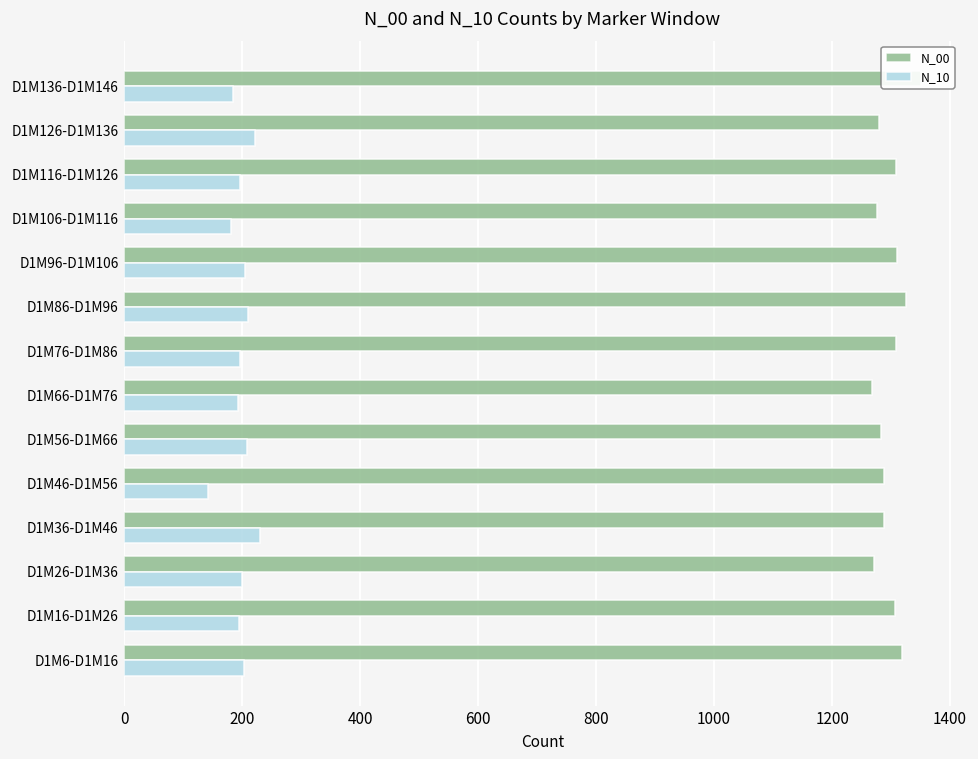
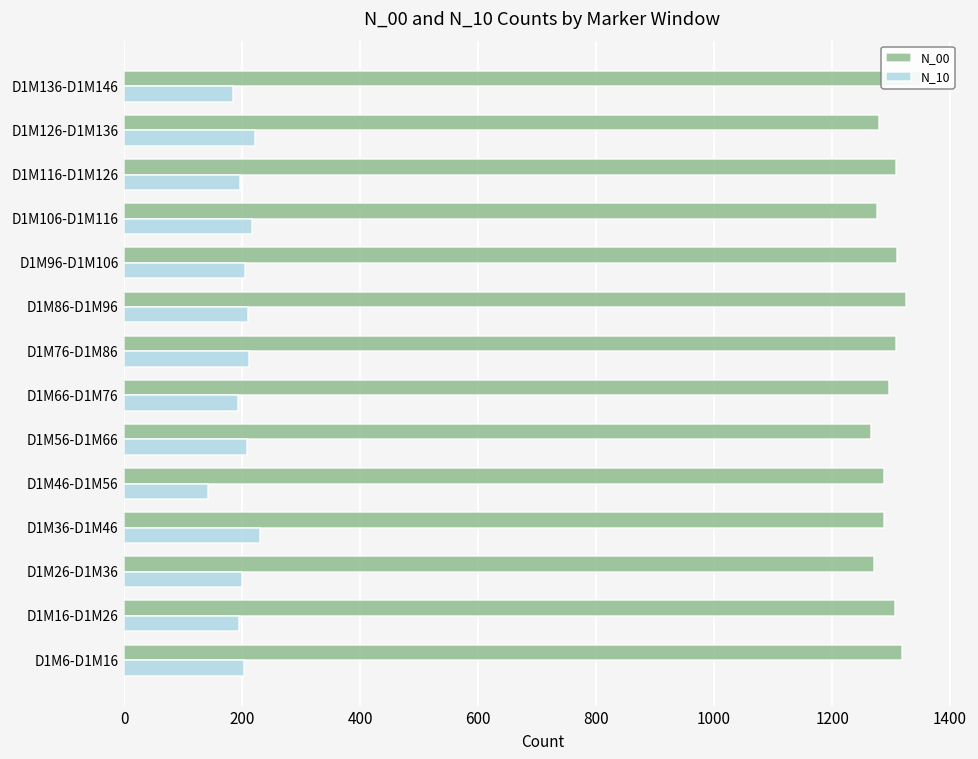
  {
    "N_00": {
      "D1M126-D1M136": 1280,
      "D1M116-D1M126": 1310,
      "D1M106-D1M116": 1280,
      "D1M96-D1M106": 1310,
      "D1M86-D1M96": 1330,
      "D1M76-D1M86": 1310,
-     "D1M66-D1M76": 1270,
-     "D1M56-D1M66": 1280,
+     "D1M66-D1M76": 1300,
+     "D1M56-D1M66": 1270,
      "D1M46-D1M56": 1290,
      "D1M36-D1M46": 1290,
      "D1M26-D1M36": 1270,
      "D1M16-D1M26": 1310,
      "D1M6-D1M16": 1320
    },
    "N_10": {
      "D1M136-D1M146": 180,
      "D1M126-D1M136": 220,
      "D1M116-D1M126": 200,
-     "D1M106-D1M116": 180,
+     "D1M106-D1M116": 220,
      "D1M96-D1M106": 210,
      "D1M86-D1M96": 210,
-     "D1M76-D1M86": 200,
+     "D1M76-D1M86": 210,
      "D1M66-D1M76": 190,
      "D1M56-D1M66": 210,
      "D1M46-D1M56": 140,
      "D1M36-D1M46": 230,
      "D1M26-D1M36": 200,
      "D1M16-D1M26": 200,
      "D1M6-D1M16": 200
    }
  }
